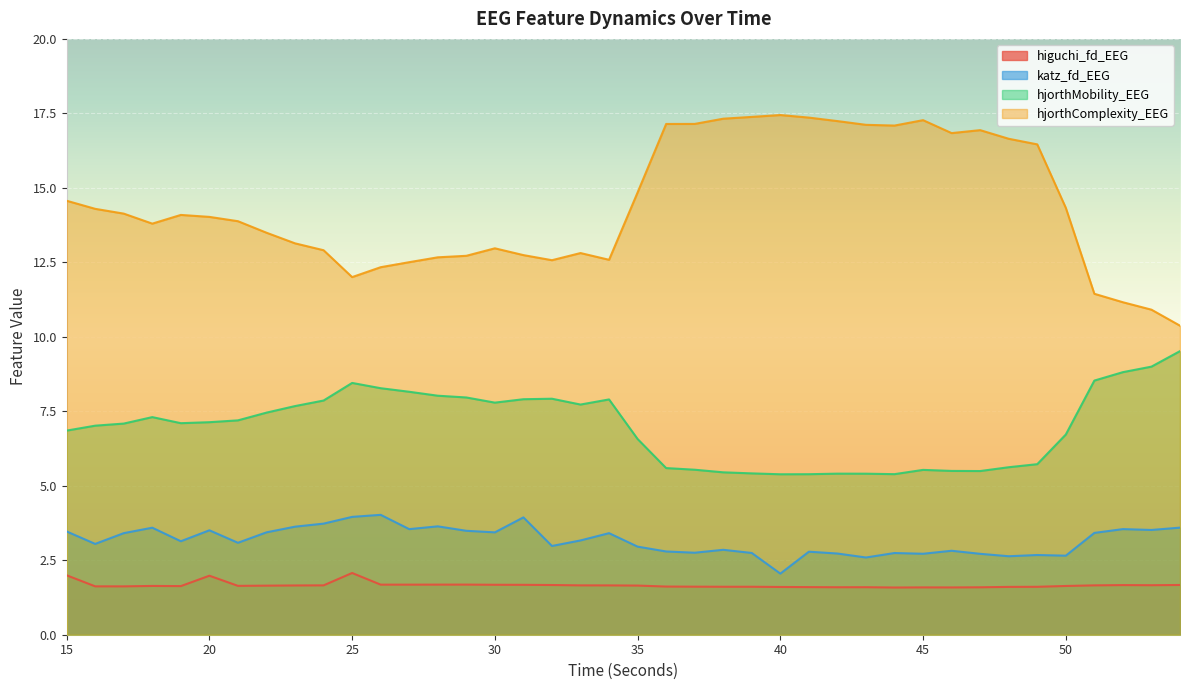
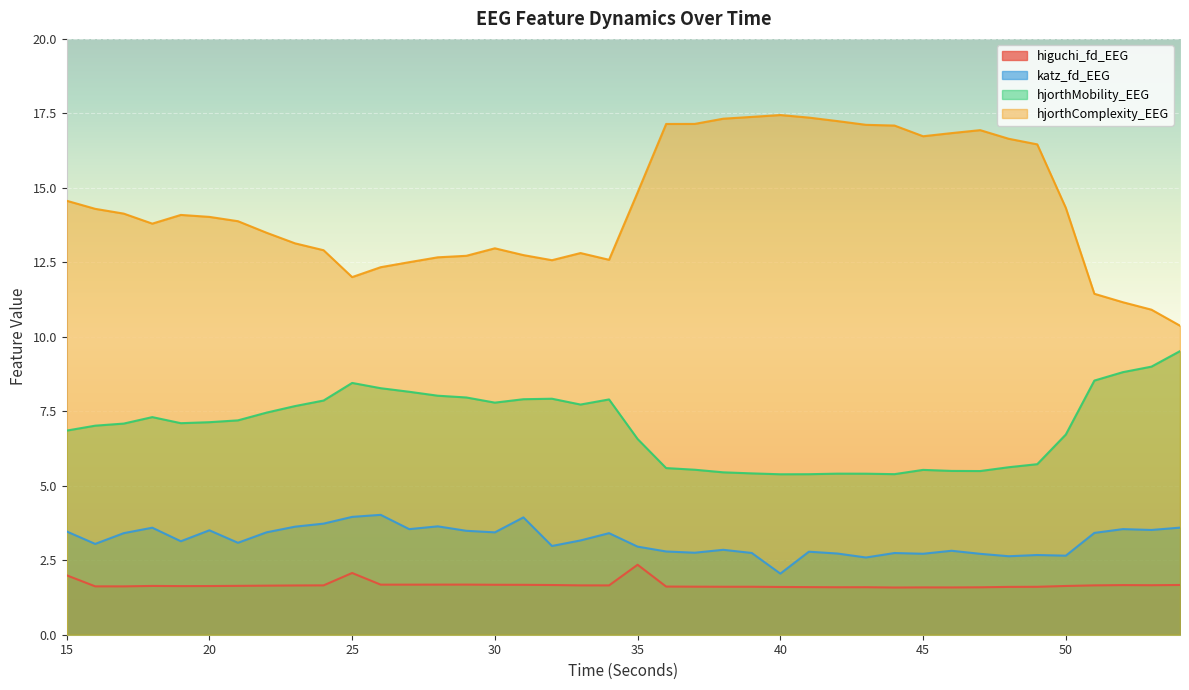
  {
    "higuchi_fd_EEG": {
      "15": 2.0,
-     "20": 2.0,
+     "20": 1.6,
      "25": 2.1,
      "30": 1.7,
-     "35": 1.6,
+     "35": 2.3,
      "40": 1.6,
      "45": 1.6,
      "50": 1.6
    },
    "katz_fd_EEG": {
      "15": 3.5,
      "20": 3.5,
      "25": 4.0,
      "30": 3.4,
      "35": 3.0,
      "40": 2.1,
      "45": 2.7,
      "50": 2.7
    },
    "hjorthMobility_EEG": {
      "15": 6.9,
      "20": 7.1,
      "25": 8.5,
      "30": 7.8,
      "35": 6.6,
      "40": 5.4,
      "45": 5.5,
      "50": 6.7
    },
    "hjorthComplexity_EEG": {
      "15": 14.6,
      "20": 14.0,
      "25": 12.0,
      "30": 13.0,
      "35": 14.8,
      "40": 17.4,
-     "45": 17.3,
+     "45": 16.7,
      "50": 14.3
    }
  }
